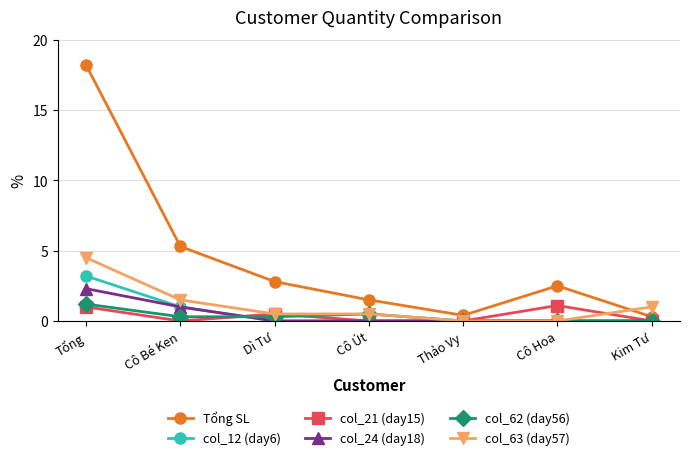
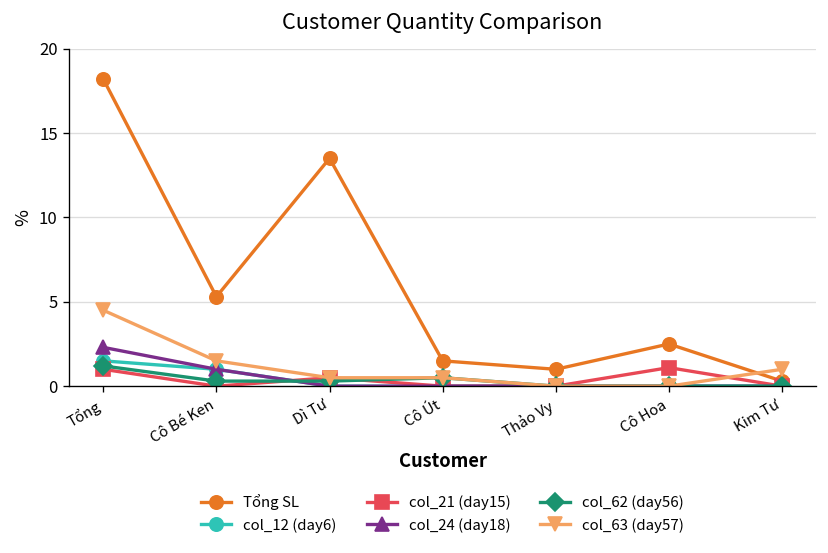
  {
    "Tổng SL": {
      "Tổng": 18.2,
      "Cô Bé Ken": 5.3,
-     "Dì Tư": 2.8,
+     "Dì Tư": 13.5,
      "Cô Út": 1.5,
-     "Thảo Vy": 0.4,
+     "Thảo Vy": 1.0,
      "Cô Hoa": 2.5,
      "Kim Tư": 0.3
    },
    "col_12 (day6)": {
-     "Tổng": 3.2
+     "Tổng": 1.5
    },
    "col_21 (day15)": {
      "Tổng": 1.0,
      "Cô Bé Ken": 0.0,
      "Cô Hoa": 1.1
    },
    "col_24 (day18)": {
      "Tổng": 2.3
    },
    "col_62 (day56)": {
      "Tổng": 1.2,
      "Cô Bé Ken": 0.3,
      "Dì Tư": 0.3
    },
    "col_63 (day57)": {
      "Tổng": 4.5,
      "Cô Bé Ken": 1.5,
      "Kim Tư": 1.0
    }
  }
